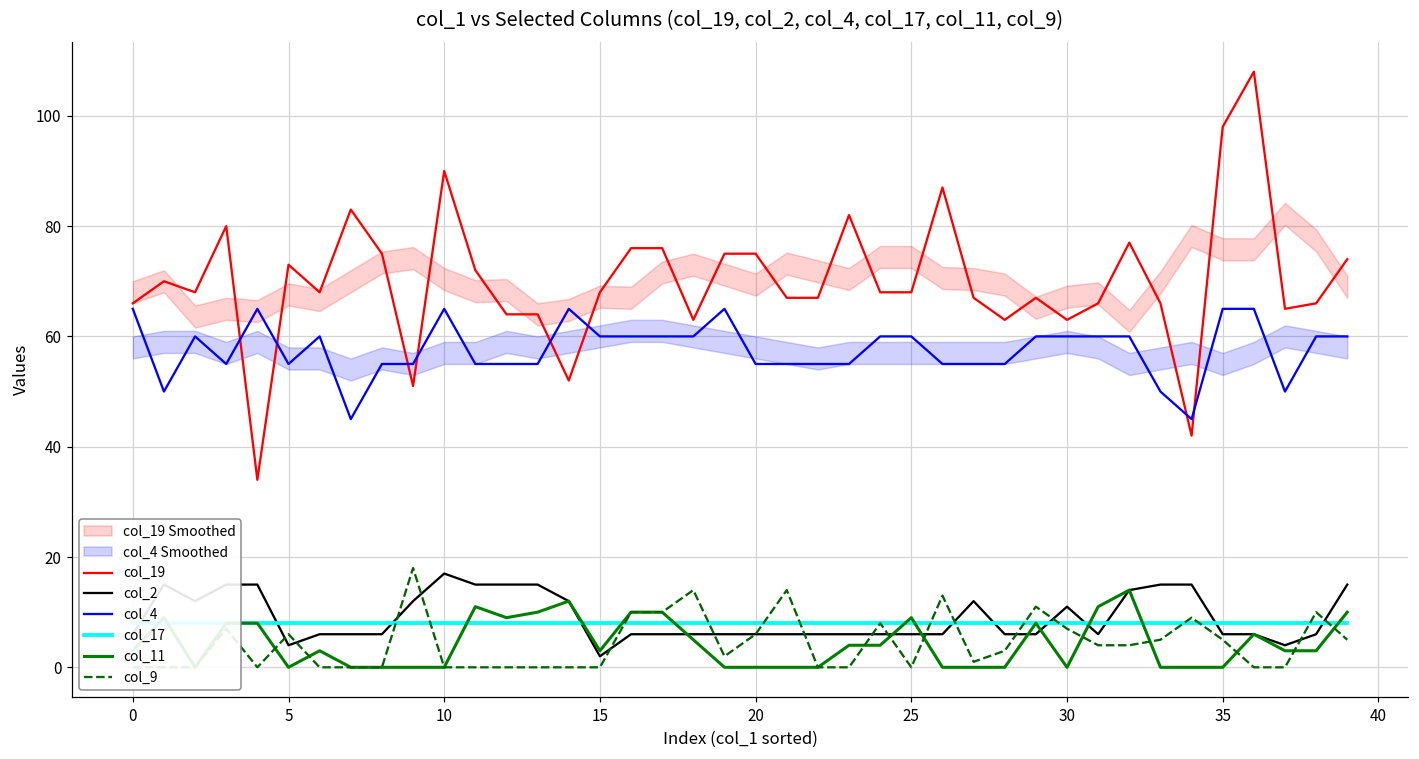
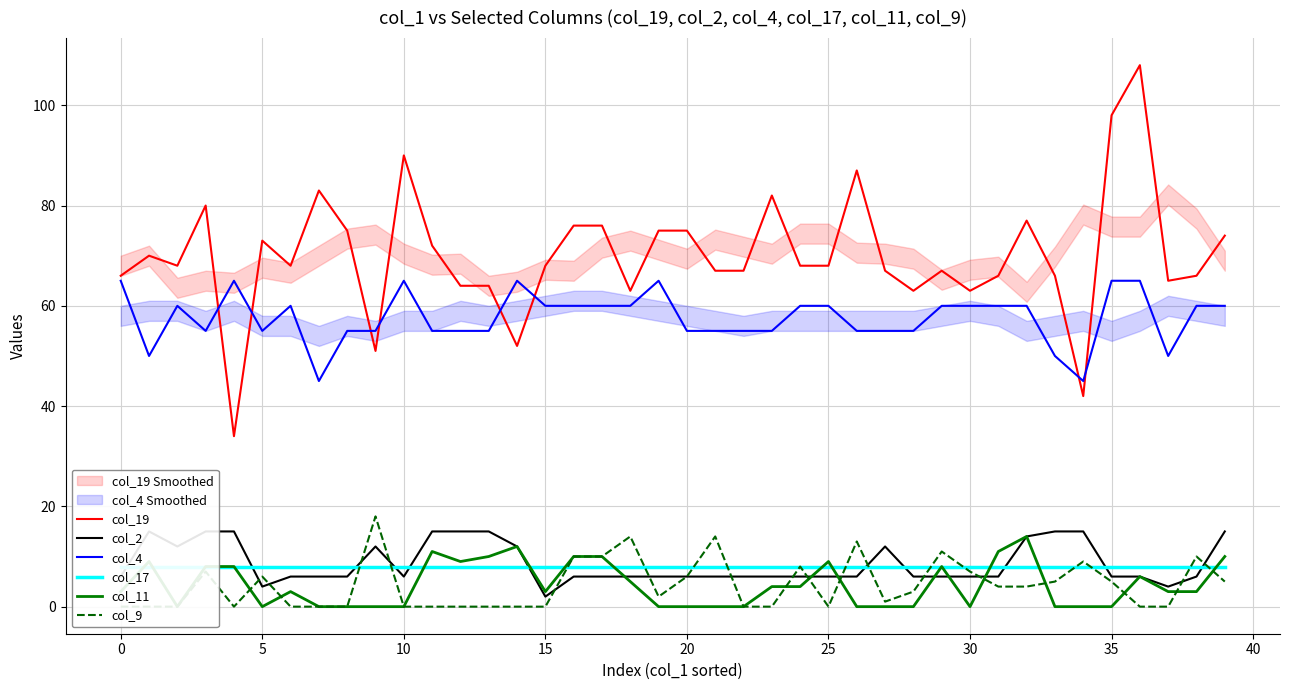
  {
    "col_2": {
      "5": 4,
-     "10": 17,
+     "10": 6,
      "15": 2,
      "25": 6,
-     "30": 11,
+     "30": 6,
      "35": 6
    },
    "col_17": {
      "5": 8,
      "10": 8,
      "15": 8,
      "20": 8,
      "25": 8,
      "30": 8,
      "35": 8
    }
  }
